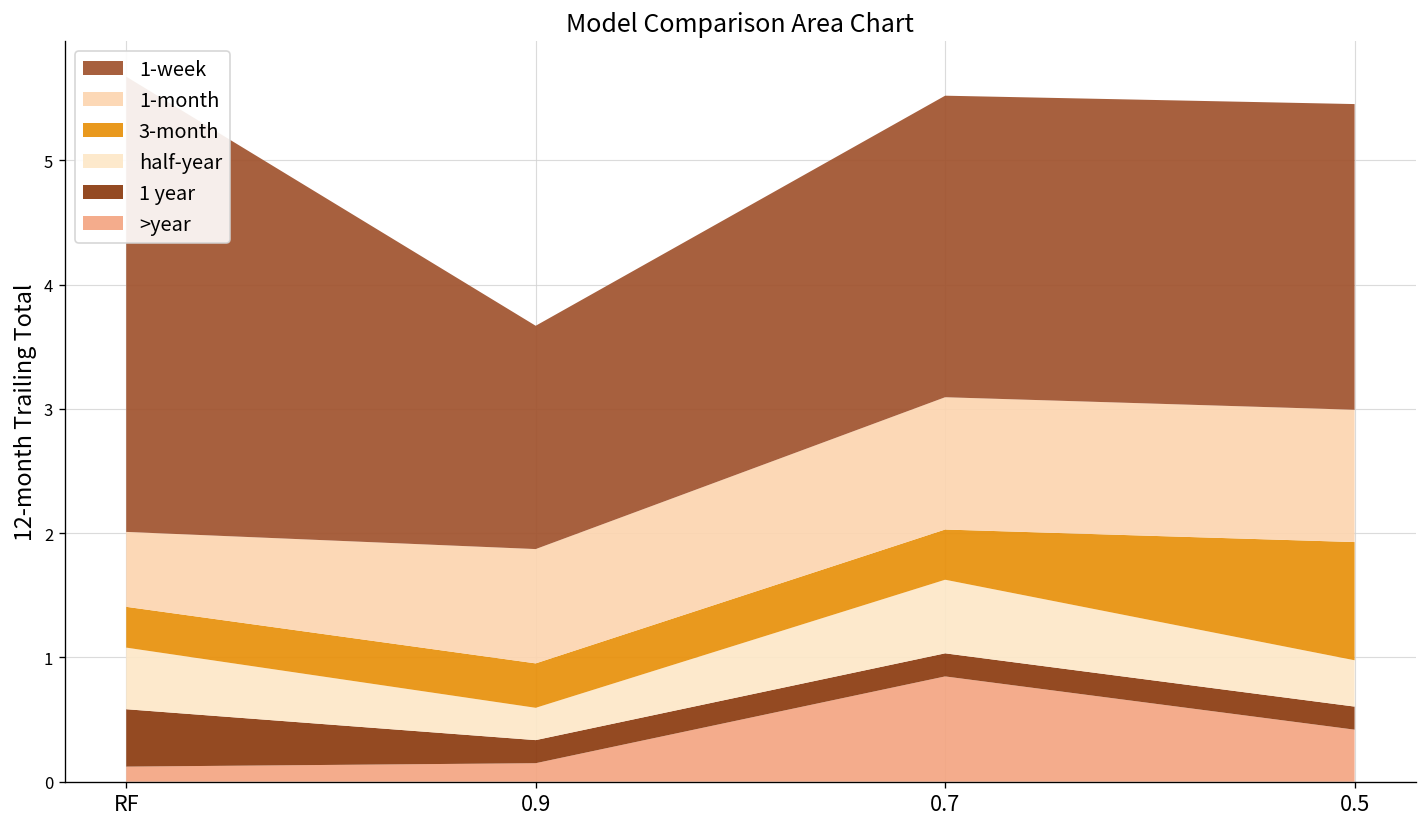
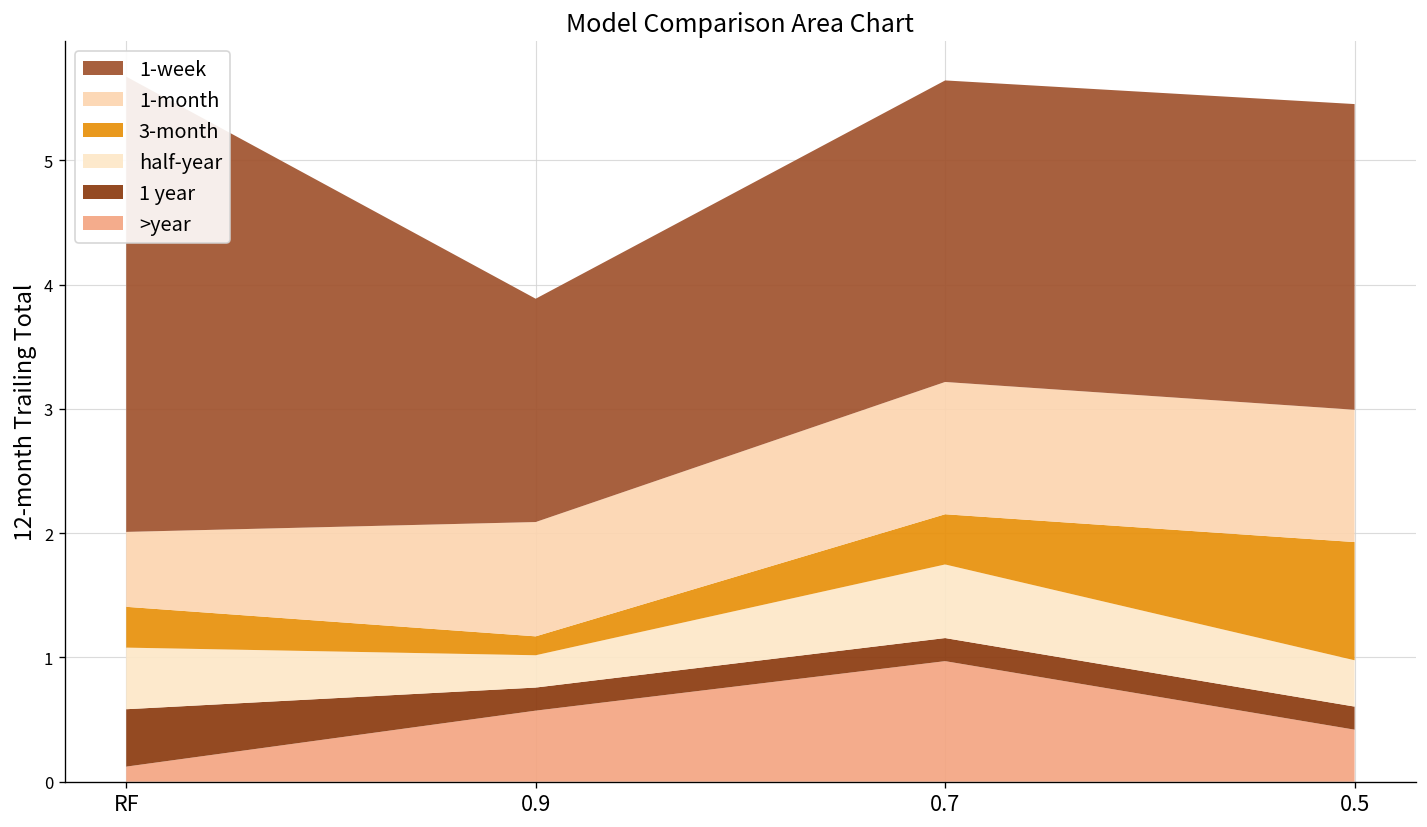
  {
    ">year": {
      "RF": 0.12,
-     "0.9": 0.15,
-     "0.7": 0.85,
+     "0.9": 0.57,
+     "0.7": 0.97,
      "0.5": 0.42
    },
    "3-month": {
      "RF": 0.33,
-     "0.9": 0.36,
+     "0.9": 0.15,
      "0.7": 0.40,
      "0.5": 0.95
    }
  }
